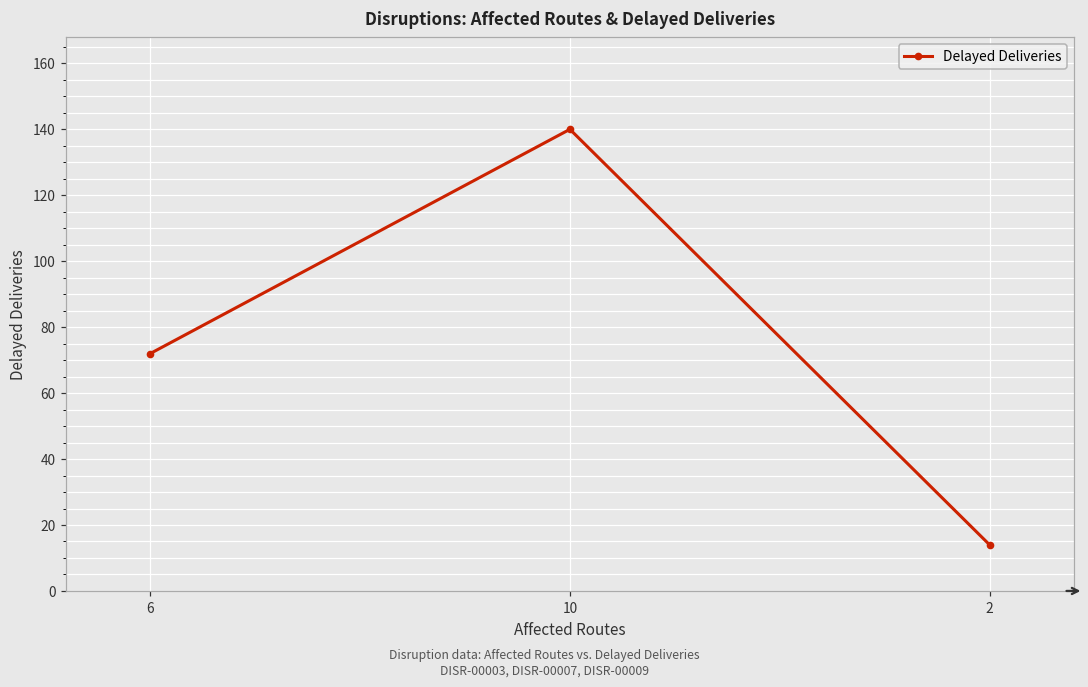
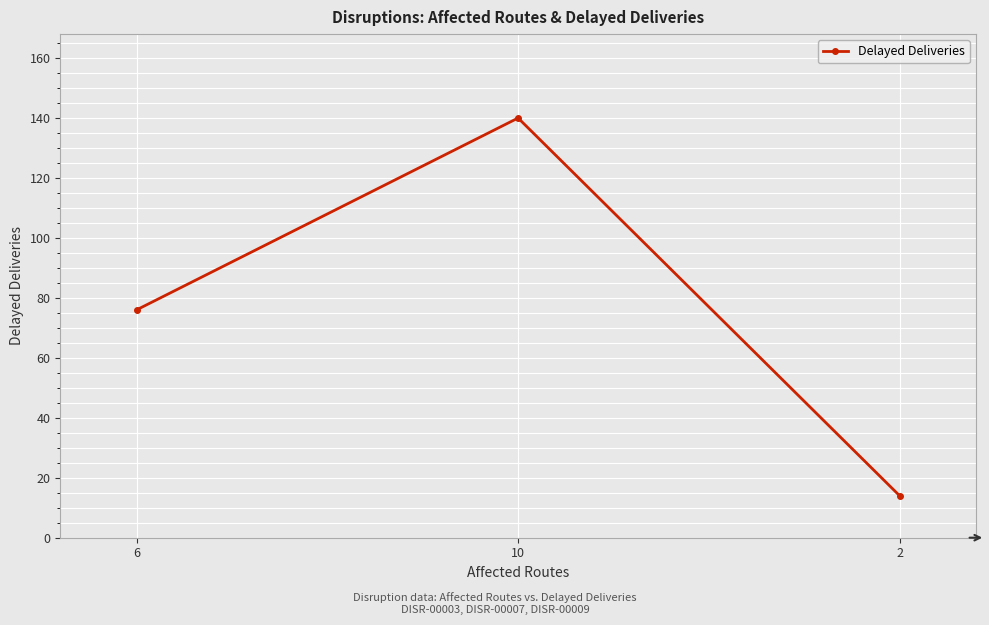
  {
-   "6": 72,
+   "6": 76,
    "10": 140,
    "2": 14
  }
